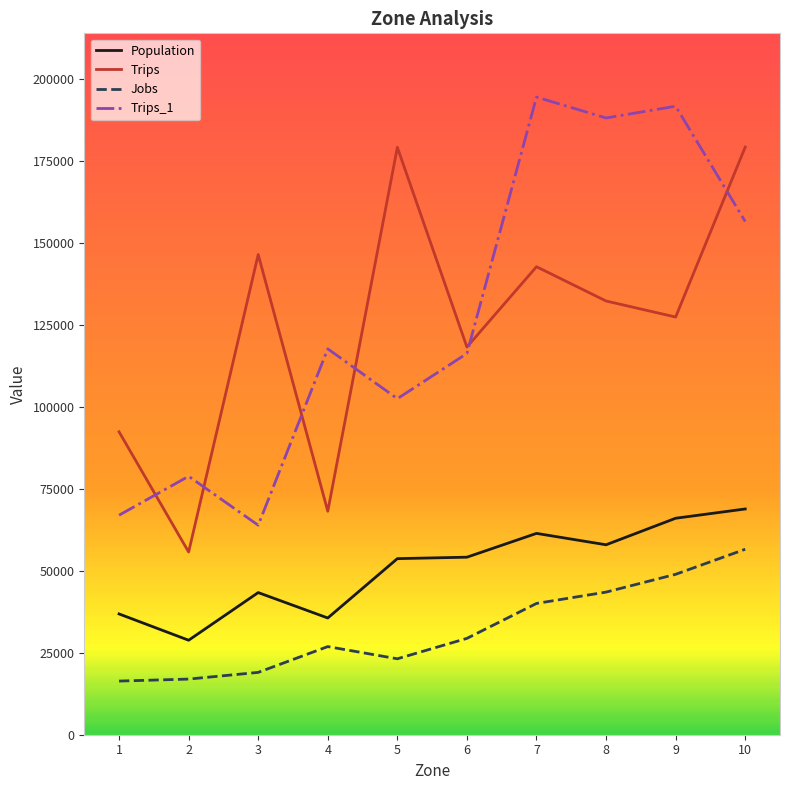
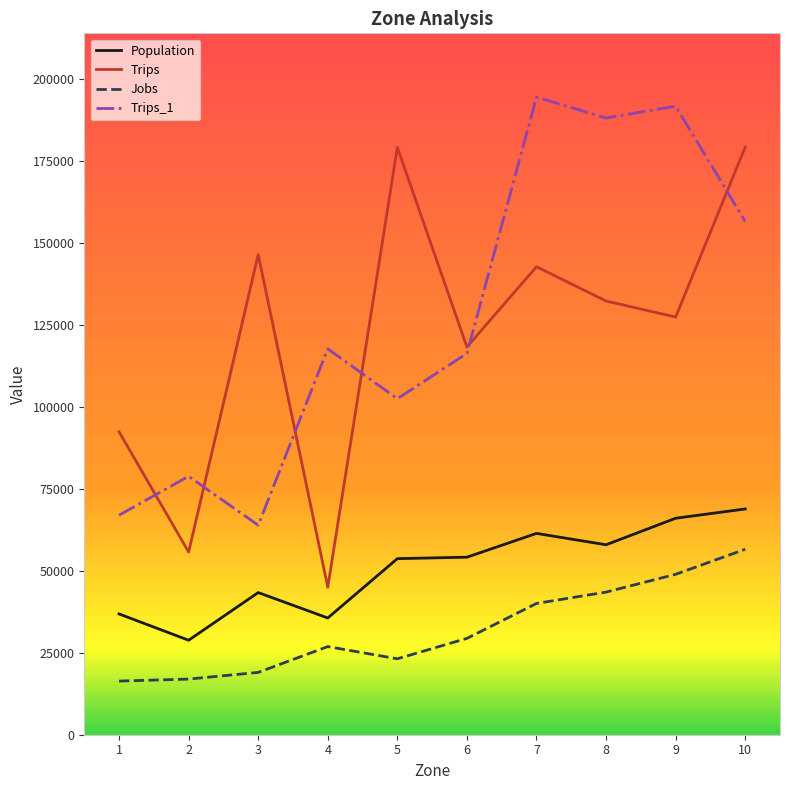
  {
    "Population": {
      "1": 37000,
      "2": 29000,
      "3": 43000,
      "4": 36000,
      "5": 54000,
      "6": 54000,
      "7": 61000,
      "8": 58000,
      "9": 66000,
      "10": 69000
    },
    "Trips": {
      "1": 92000,
      "2": 56000,
      "3": 146000,
-     "4": 68000,
+     "4": 45000,
      "5": 179000,
      "6": 118000,
      "7": 143000,
      "8": 132000,
      "9": 127000,
      "10": 179000
    },
    "Jobs": {
      "1": 16000,
      "2": 17000,
      "3": 19000,
      "4": 27000,
      "5": 23000,
      "6": 29000,
      "7": 40000,
      "8": 44000,
      "9": 49000,
      "10": 57000
    },
    "Trips_1": {
      "1": 67000,
      "2": 79000,
      "3": 64000,
      "4": 118000,
      "5": 103000,
      "6": 116000,
      "7": 195000,
      "8": 188000,
      "9": 192000,
      "10": 157000
    }
  }
